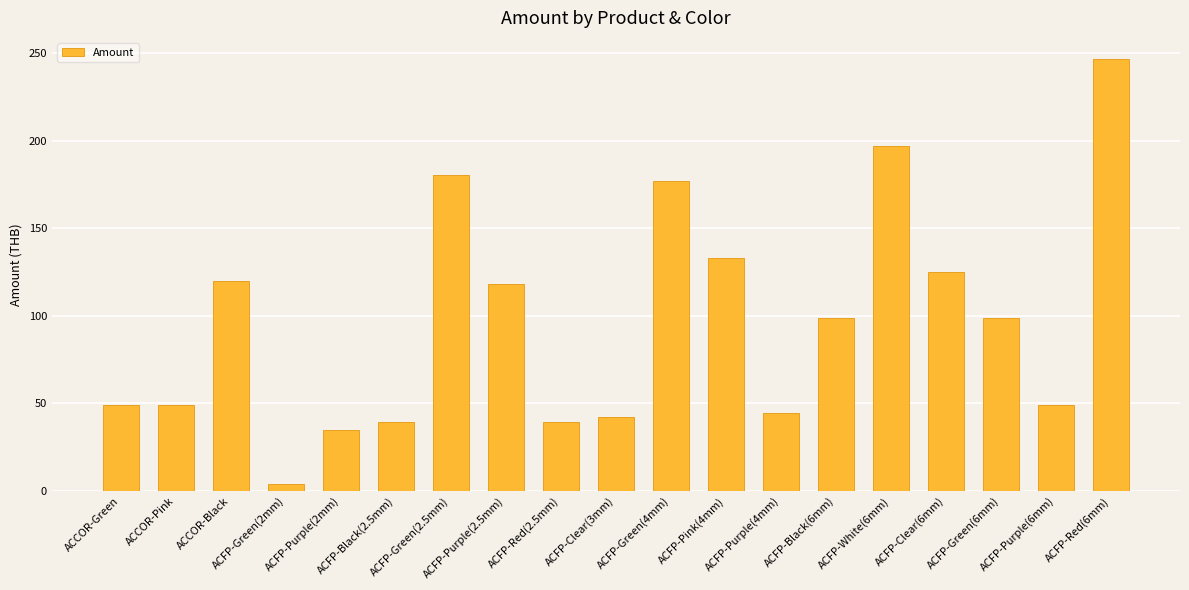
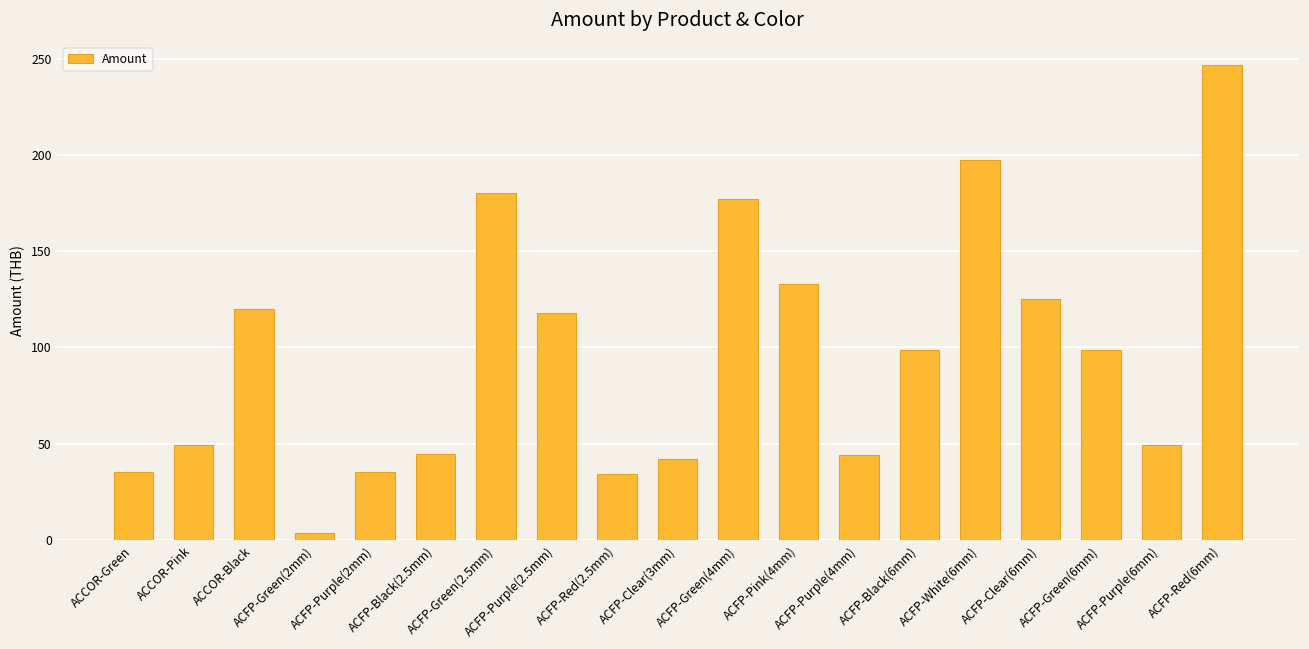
  {
-   "ACCOR-Green": 49,
+   "ACCOR-Green": 35,
    "ACCOR-Pink": 49,
    "ACCOR-Black": 120,
    "ACFP-Green(2mm)": 4,
    "ACFP-Purple(2mm)": 35,
-   "ACFP-Black(2.5mm)": 39,
+   "ACFP-Black(2.5mm)": 45,
    "ACFP-Green(2.5mm)": 180,
    "ACFP-Purple(2.5mm)": 118,
-   "ACFP-Red(2.5mm)": 39,
+   "ACFP-Red(2.5mm)": 34,
    "ACFP-Clear(3mm)": 42,
    "ACFP-Green(4mm)": 177,
    "ACFP-Pink(4mm)": 133,
    "ACFP-Purple(4mm)": 44,
    "ACFP-Black(6mm)": 99,
    "ACFP-White(6mm)": 197,
    "ACFP-Clear(6mm)": 125,
    "ACFP-Green(6mm)": 99,
    "ACFP-Purple(6mm)": 49,
    "ACFP-Red(6mm)": 247
  }
